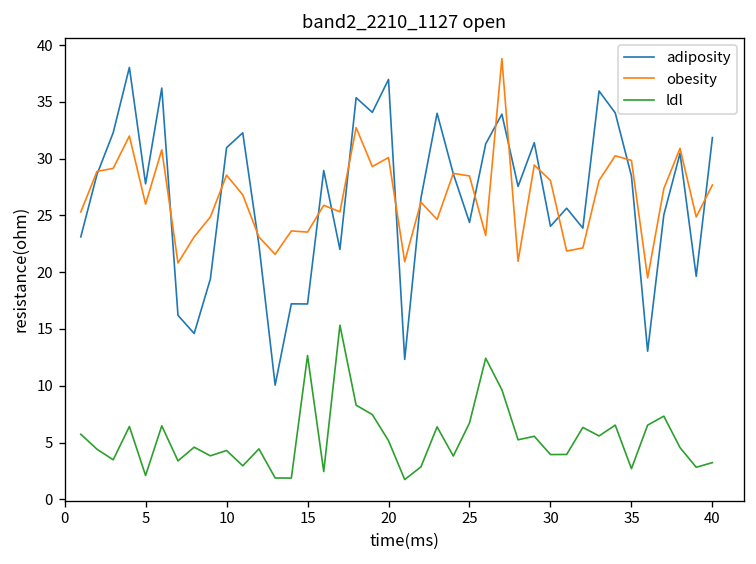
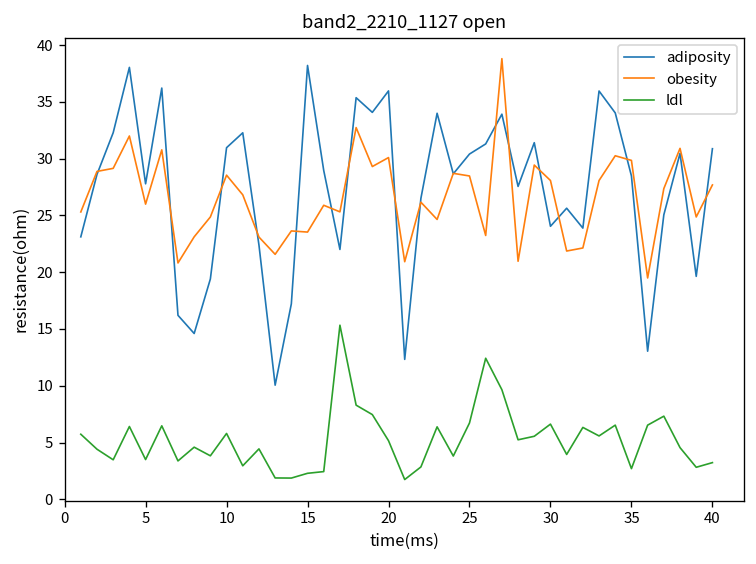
  {
    "adiposity": {
      "5": 28,
      "10": 31,
-     "15": 17,
-     "20": 37,
-     "25": 24,
+     "15": 38,
+     "20": 36,
+     "25": 30,
      "30": 24,
      "35": 28,
-     "40": 32
+     "40": 31
    },
    "obesity": {
      "5": 26,
      "10": 29,
      "15": 24,
      "20": 30,
      "25": 28,
      "30": 28,
      "35": 30,
      "40": 28
    },
    "ldl": {
-     "5": 2,
-     "10": 4,
-     "15": 13,
+     "5": 4,
+     "10": 6,
+     "15": 2,
      "20": 5,
      "25": 7,
-     "30": 4,
+     "30": 7,
      "35": 3,
      "40": 3
    }
  }
